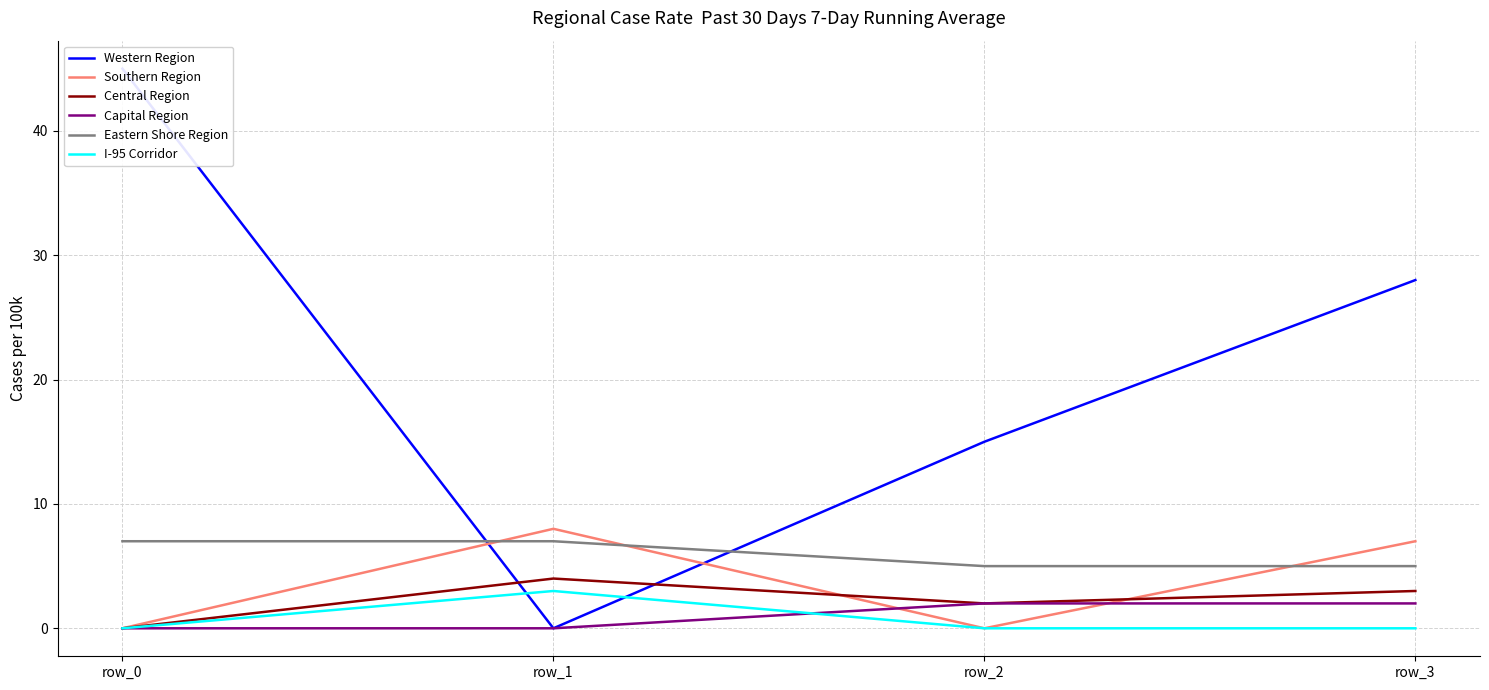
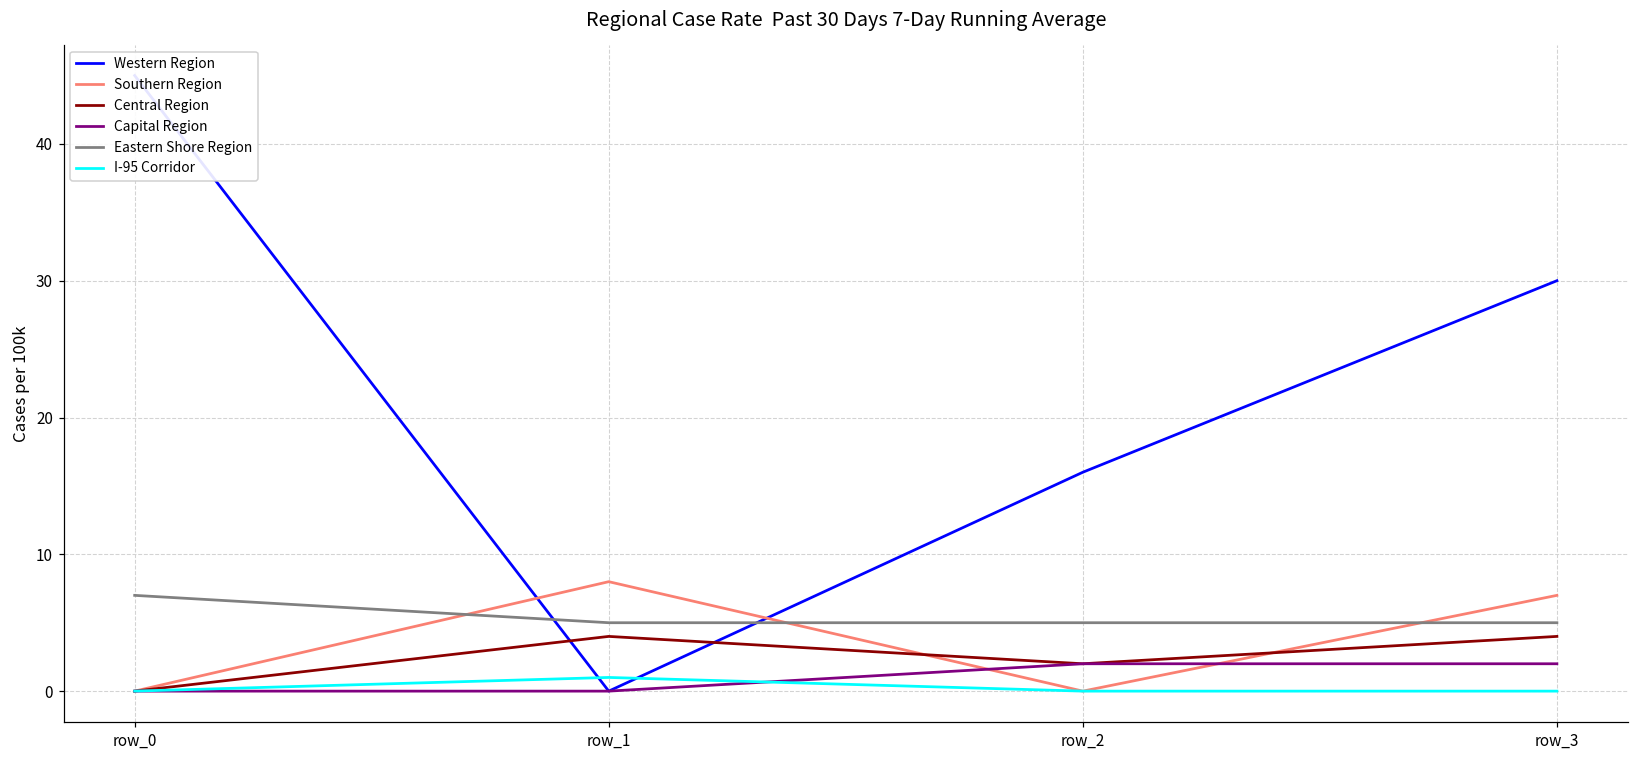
  {
    "Western Region": {
-     "row_2": 15,
-     "row_3": 28
+     "row_2": 16,
+     "row_3": 30
    },
    "Southern Region": {
      "row_1": 8,
      "row_3": 7
    },
    "Central Region": {
      "row_1": 4,
-     "row_3": 3
+     "row_3": 4
    },
    "Capital Region": {
      "row_3": 2
    },
    "Eastern Shore Region": {
      "row_0": 7,
-     "row_1": 7,
+     "row_1": 5,
      "row_2": 5,
      "row_3": 5
    },
    "I-95 Corridor": {
-     "row_1": 3,
+     "row_1": 1,
      "row_3": 0
    }
  }
